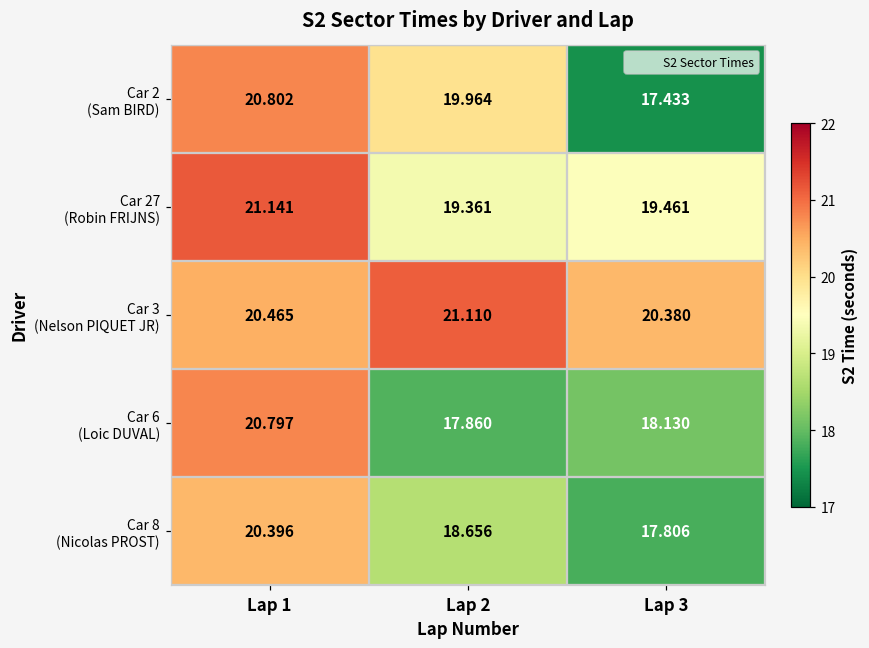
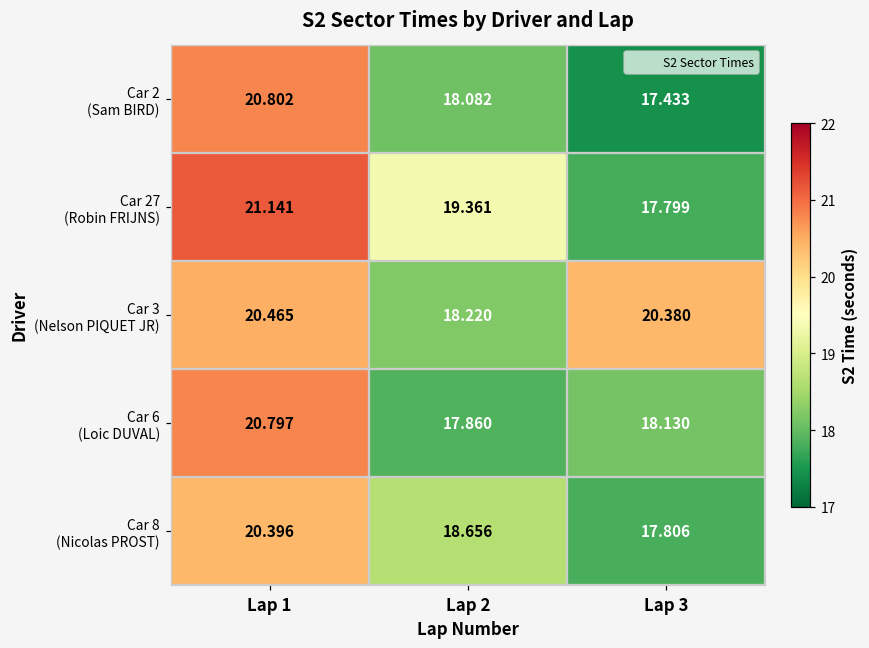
  {
    "Car 2 (Sam BIRD)": {
      "Lap 1": 20.802,
-     "Lap 2": 19.964,
+     "Lap 2": 18.082,
      "Lap 3": 17.433
    },
    "Car 27 (Robin FRIJNS)": {
      "Lap 1": 21.141,
      "Lap 2": 19.361,
-     "Lap 3": 19.461
+     "Lap 3": 17.799
    },
    "Car 3 (Nelson PIQUET JR)": {
      "Lap 1": 20.465,
-     "Lap 2": 21.110,
+     "Lap 2": 18.220,
      "Lap 3": 20.380
    },
    "Car 6 (Loic DUVAL)": {
      "Lap 1": 20.797,
      "Lap 2": 17.860,
      "Lap 3": 18.130
    },
    "Car 8 (Nicolas PROST)": {
      "Lap 1": 20.396,
      "Lap 2": 18.656,
      "Lap 3": 17.806
    }
  }
